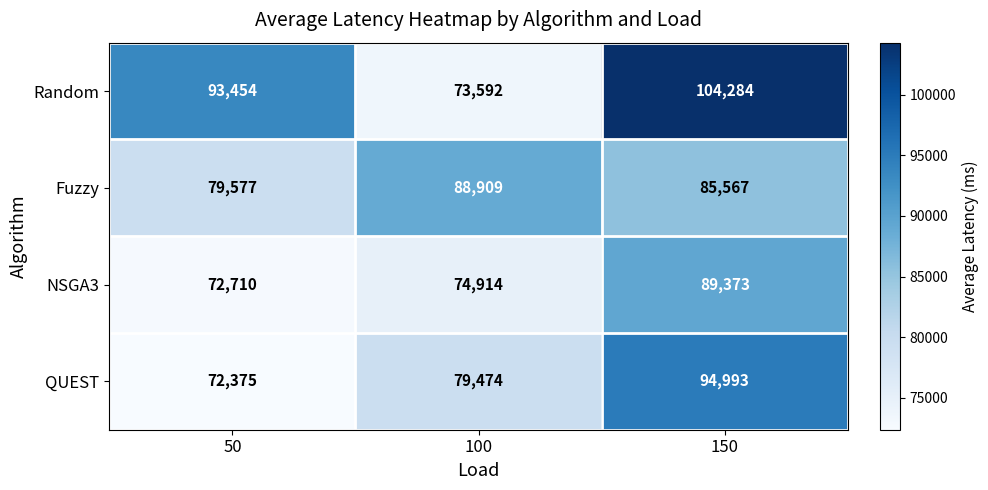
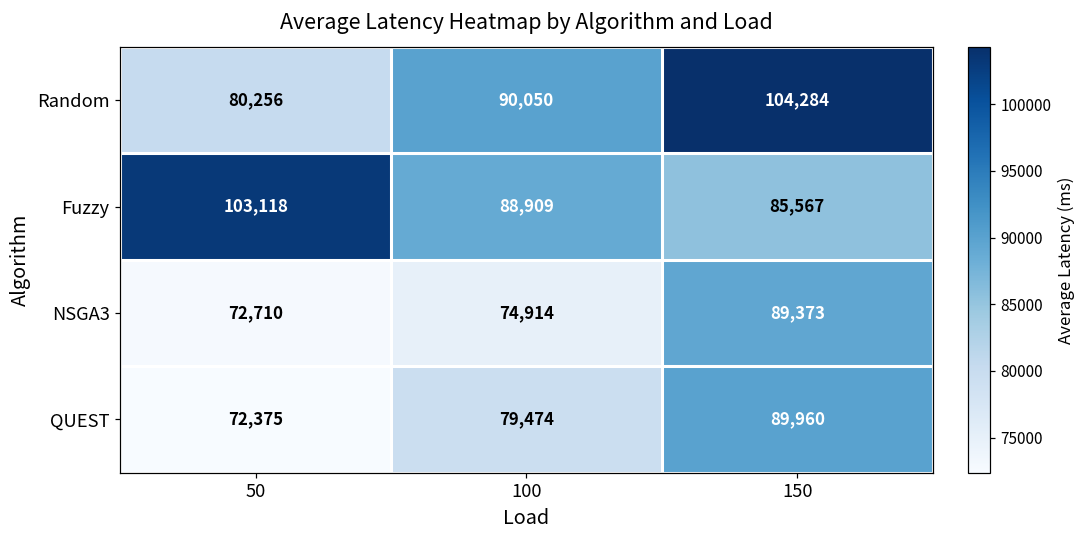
  {
    "Random": {
-     "50": "93,454",
-     "100": "73,592",
+     "50": "80,256",
+     "100": "90,050",
      "150": "104,284"
    },
    "Fuzzy": {
-     "50": "79,577",
+     "50": "103,118",
      "100": "88,909",
      "150": "85,567"
    },
    "NSGA3": {
      "50": "72,710",
      "100": "74,914",
      "150": "89,373"
    },
    "QUEST": {
      "50": "72,375",
      "100": "79,474",
-     "150": "94,993"
+     "150": "89,960"
    }
  }
